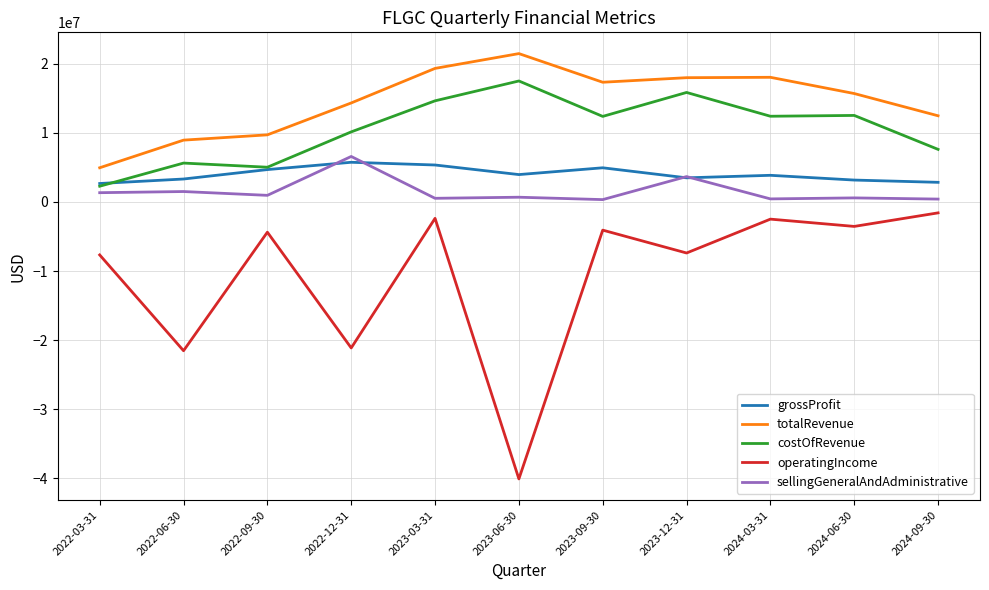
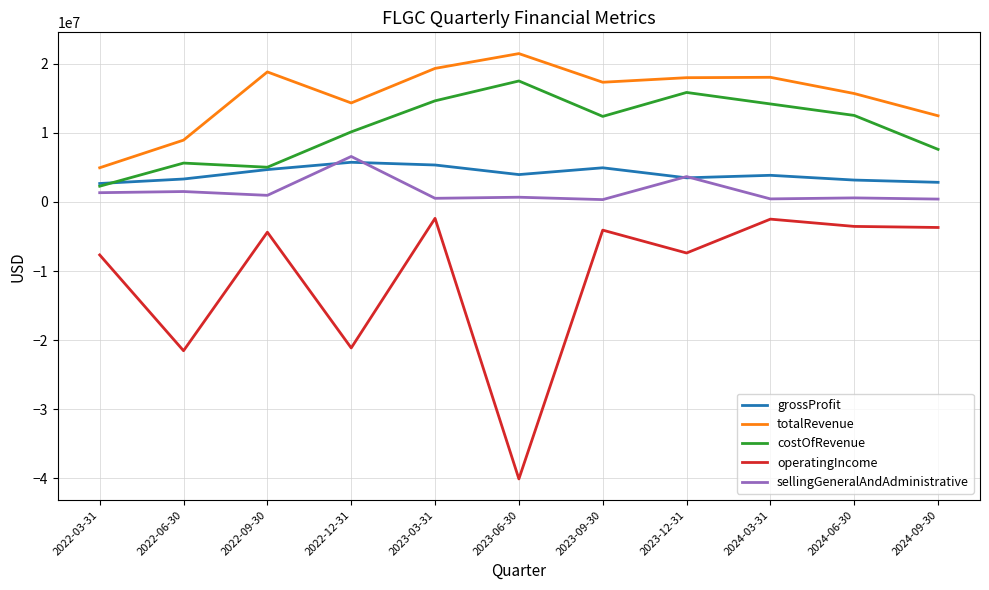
  {
    "grossProfit": {
      "2022-03-31": 3000000,
      "2022-06-30": 3000000,
      "2022-12-31": 6000000,
      "2023-03-31": 5000000,
      "2023-06-30": 4000000,
      "2023-09-30": 5000000,
      "2024-03-31": 4000000,
      "2024-06-30": 3000000,
      "2024-09-30": 3000000
    },
    "totalRevenue": {
      "2022-03-31": 5000000,
      "2022-06-30": 9000000,
-     "2022-09-30": 10000000,
+     "2022-09-30": 19000000,
      "2022-12-31": 14000000,
      "2023-03-31": 19000000,
      "2023-06-30": 21000000,
      "2023-09-30": 17000000,
      "2023-12-31": 18000000,
      "2024-03-31": 18000000,
      "2024-06-30": 16000000,
      "2024-09-30": 12000000
    },
    "costOfRevenue": {
      "2022-03-31": 2000000,
      "2022-06-30": 6000000,
      "2022-12-31": 10000000,
      "2023-03-31": 15000000,
      "2023-06-30": 18000000,
      "2023-09-30": 12000000,
      "2023-12-31": 16000000,
-     "2024-03-31": 12000000,
+     "2024-03-31": 14000000,
      "2024-06-30": 13000000,
      "2024-09-30": 8000000
    },
    "operatingIncome": {
      "2022-03-31": -8000000,
      "2022-06-30": -22000000,
      "2022-09-30": -4000000,
      "2022-12-31": -21000000,
      "2023-03-31": -2000000,
      "2023-06-30": -40000000,
      "2023-09-30": -4000000,
      "2023-12-31": -7000000,
      "2024-03-31": -2000000,
      "2024-06-30": -4000000,
-     "2024-09-30": -2000000
+     "2024-09-30": -4000000
    },
    "sellingGeneralAndAdministrative": {
      "2022-03-31": 1000000,
      "2022-06-30": 2000000,
      "2022-09-30": 1000000,
      "2022-12-31": 7000000,
      "2023-03-31": 1000000,
      "2023-06-30": 1000000,
      "2023-09-30": 0,
      "2024-03-31": 0,
      "2024-06-30": 1000000,
      "2024-09-30": 0
    }
  }
